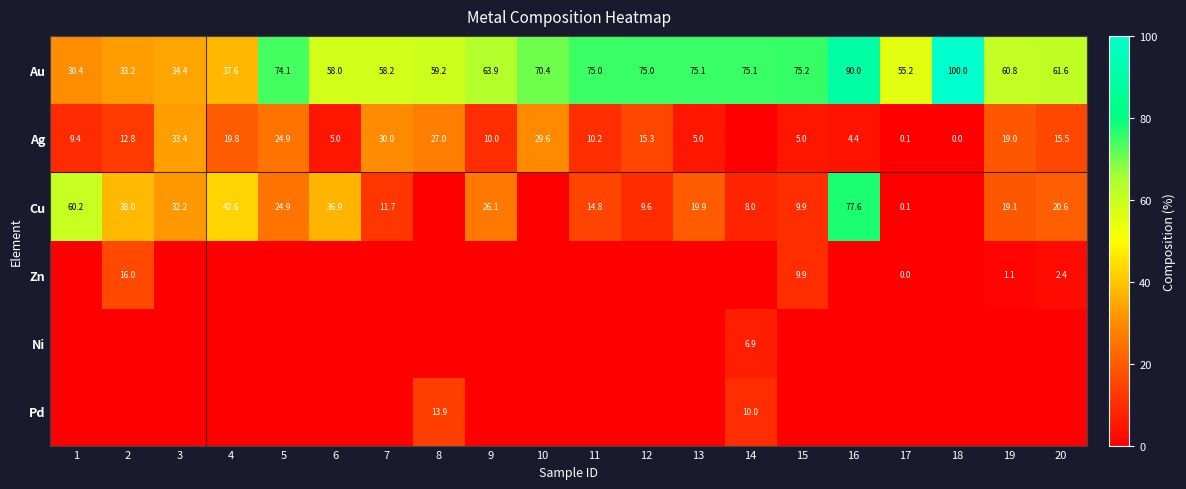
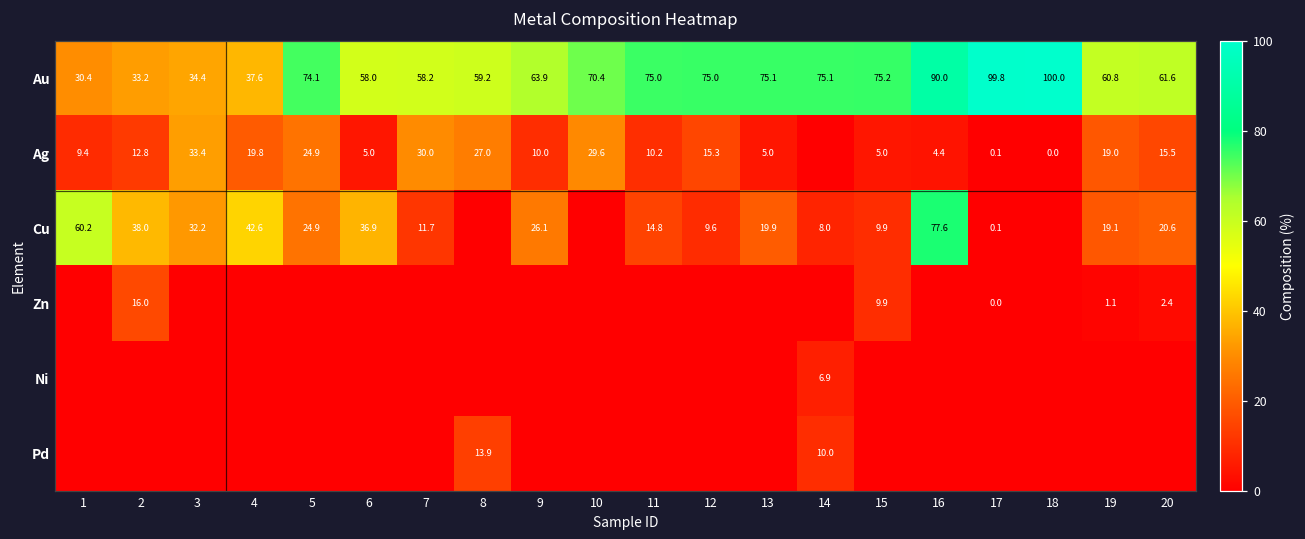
  {
    "Au": {
      "1": 30.4,
      "2": 33.2,
      "3": 34.4,
      "4": 37.6,
      "5": 74.1,
      "6": 58.0,
      "7": 58.2,
      "8": 59.2,
      "9": 63.9,
      "10": 70.4,
      "11": 75.0,
      "12": 75.0,
      "13": 75.1,
      "14": 75.1,
      "15": 75.2,
      "16": 90.0,
-     "17": 55.2,
+     "17": 99.8,
      "18": 100.0,
      "19": 60.8,
      "20": 61.6
    },
    "Ag": {
      "1": 9.4,
      "2": 12.8,
      "3": 33.4,
      "4": 19.8,
      "5": 24.9,
      "6": 5.0,
      "7": 30.0,
      "8": 27.0,
      "9": 10.0,
      "10": 29.6,
      "11": 10.2,
      "12": 15.3,
      "13": 5.0,
      "15": 5.0,
      "16": 4.4,
      "17": 0.1,
      "18": 0.0,
      "19": 19.0,
      "20": 15.5
    },
    "Cu": {
      "1": 60.2,
      "2": 38.0,
      "3": 32.2,
      "4": 42.6,
      "5": 24.9,
      "6": 36.9,
      "7": 11.7,
      "9": 26.1,
      "11": 14.8,
      "12": 9.6,
      "13": 19.9,
      "14": 8.0,
      "15": 9.9,
      "16": 77.6,
      "17": 0.1,
      "19": 19.1,
      "20": 20.6
    },
    "Zn": {
      "2": 16.0,
      "15": 9.9,
      "17": 0.0,
      "19": 1.1,
      "20": 2.4
    },
    "Ni": {
      "14": 6.9
    },
    "Pd": {
      "8": 13.9,
      "14": 10.0
    }
  }
